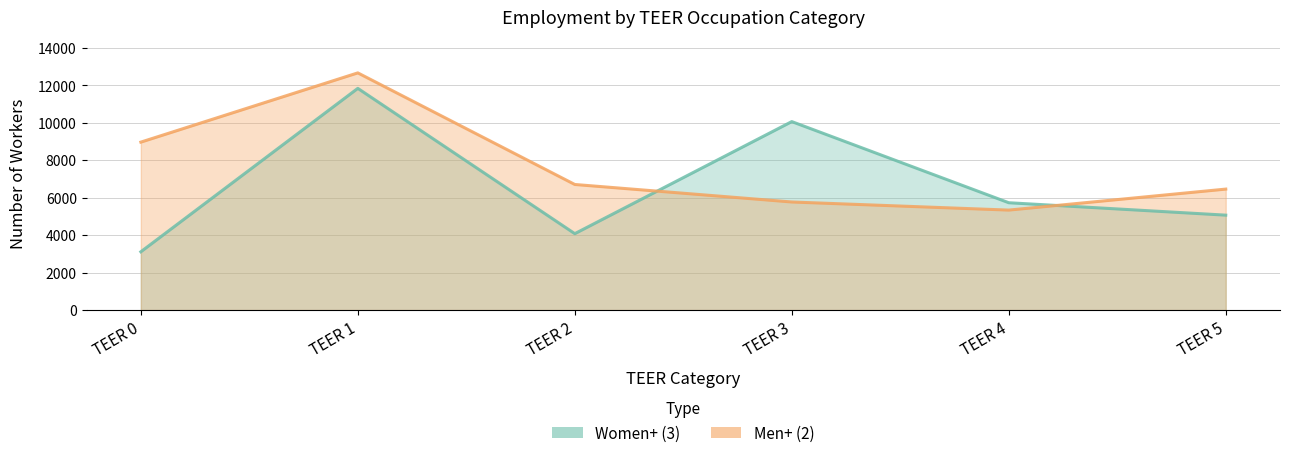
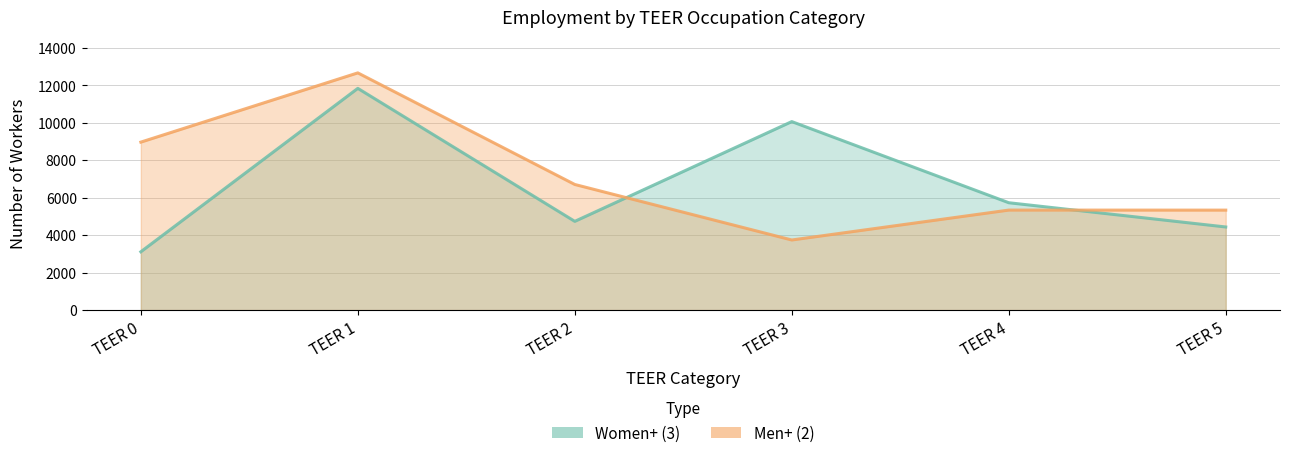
  {
    "Women+ (3)": {
      "TEER 0": 3100,
      "TEER 1": 11800,
-     "TEER 2": 4100,
+     "TEER 2": 4700,
      "TEER 3": 10100,
      "TEER 4": 5700,
-     "TEER 5": 5100
+     "TEER 5": 4400
    },
    "Men+ (2)": {
      "TEER 0": 9000,
      "TEER 1": 12700,
      "TEER 2": 6700,
-     "TEER 3": 5800,
+     "TEER 3": 3700,
      "TEER 4": 5300,
-     "TEER 5": 6500
+     "TEER 5": 5300
    }
  }
